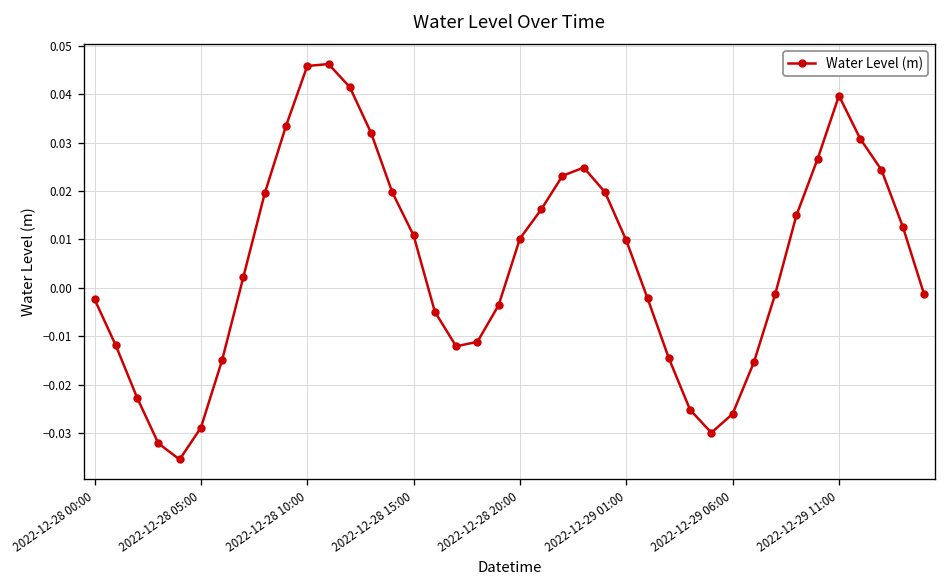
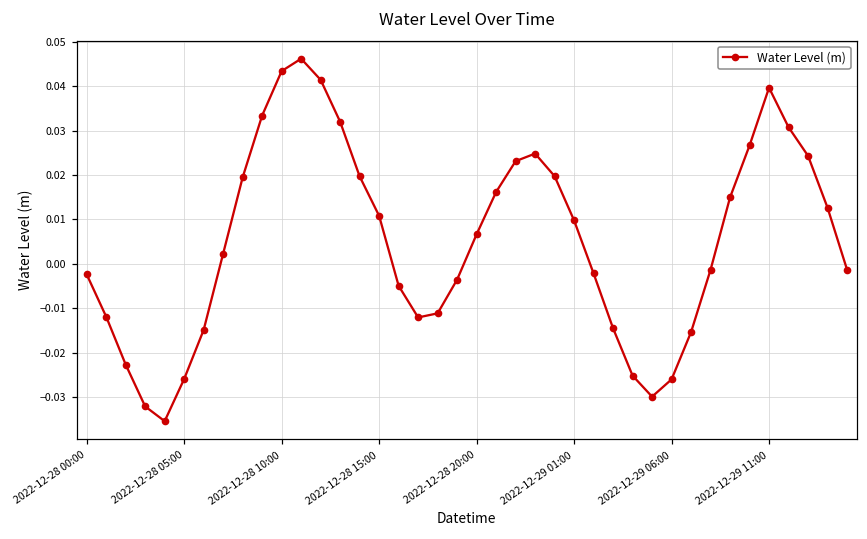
  {
    "2022-12-28 00:00": -0.002,
-   "2022-12-28 05:00": -0.029,
-   "2022-12-28 10:00": 0.046,
+   "2022-12-28 05:00": -0.026,
+   "2022-12-28 10:00": 0.043,
    "2022-12-28 15:00": 0.011,
-   "2022-12-28 20:00": 0.010,
+   "2022-12-28 20:00": 0.007,
    "2022-12-29 01:00": 0.010,
    "2022-12-29 06:00": -0.026,
    "2022-12-29 11:00": 0.040
  }
